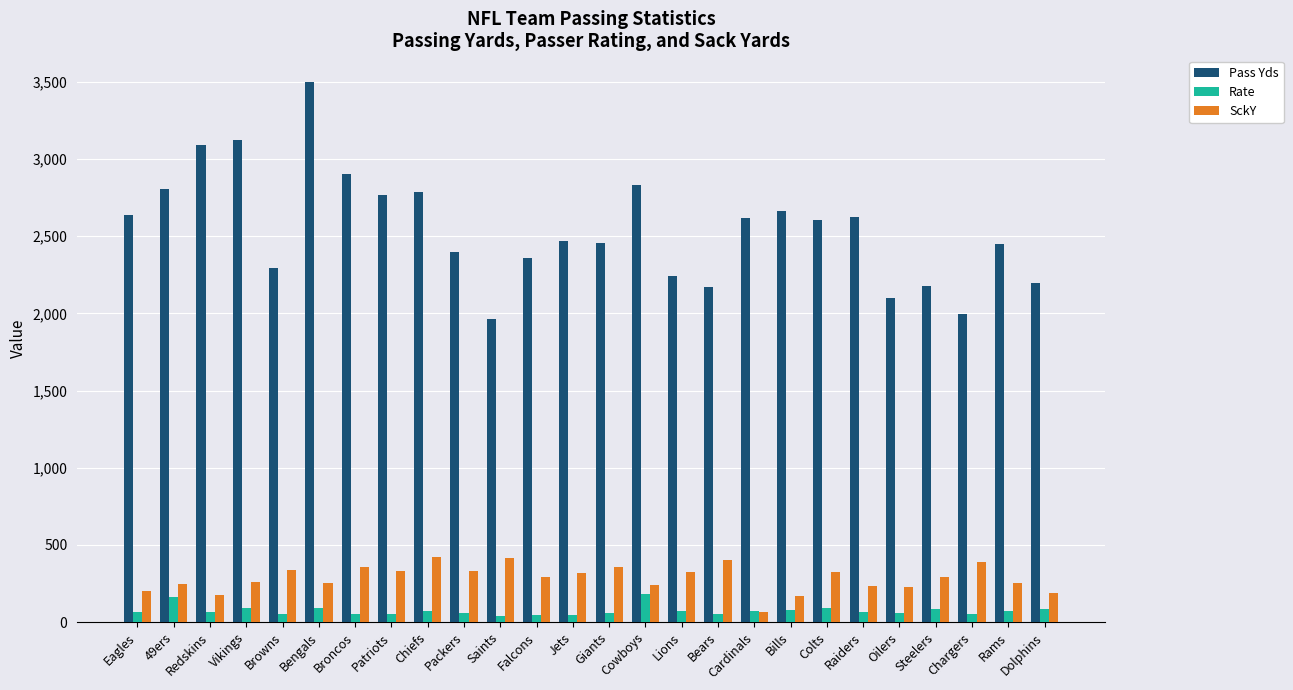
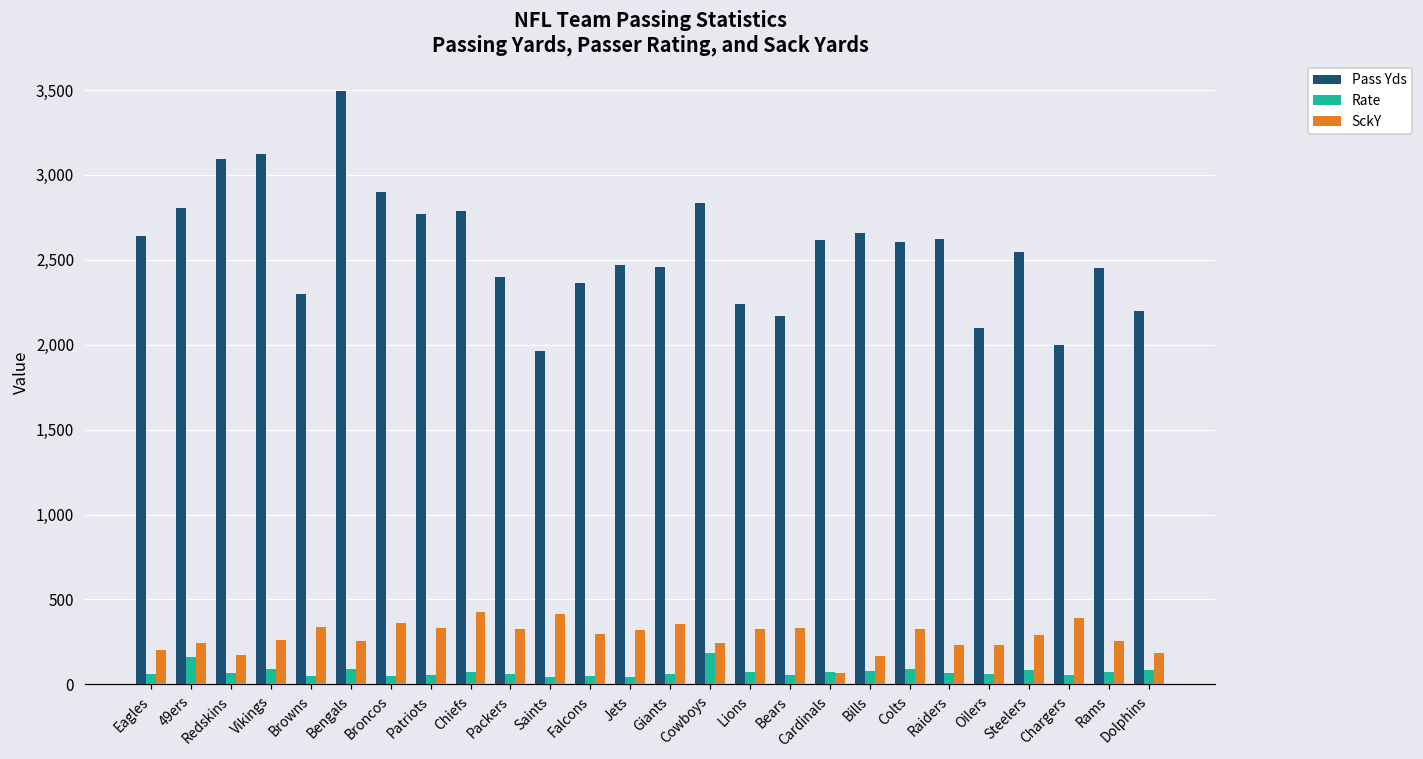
  {
    "Pass Yds": {
      "Eagles": "2,640",
      "49ers": "2,810",
      "Redskins": "3,090",
      "Vikings": "3,120",
      "Browns": "2,300",
      "Bengals": "3,500",
      "Broncos": "2,900",
      "Patriots": "2,770",
      "Chiefs": "2,790",
      "Packers": "2,400",
      "Saints": "1,960",
      "Falcons": "2,360",
      "Jets": "2,470",
      "Giants": "2,460",
      "Cowboys": "2,840",
      "Lions": "2,240",
      "Bears": "2,170",
      "Cardinals": "2,620",
      "Bills": "2,660",
      "Colts": "2,610",
      "Raiders": "2,630",
      "Oilers": "2,100",
-     "Steelers": "2,180",
+     "Steelers": "2,540",
      "Chargers": "2,000",
      "Rams": "2,450",
      "Dolphins": "2,200"
    },
    "Rate": {
      "Eagles": "60",
      "49ers": "160",
      "Redskins": "70",
      "Vikings": "90",
      "Browns": "50",
      "Bengals": "90",
      "Broncos": "50",
      "Patriots": "60",
      "Chiefs": "70",
      "Packers": "60",
      "Saints": "40",
      "Falcons": "50",
      "Jets": "40",
      "Giants": "60",
      "Cowboys": "180",
      "Lions": "70",
      "Bears": "50",
      "Cardinals": "70",
      "Bills": "80",
      "Colts": "90",
      "Raiders": "60",
      "Oilers": "60",
      "Steelers": "90",
      "Chargers": "50",
      "Rams": "70",
      "Dolphins": "80"
    },
    "SckY": {
      "Eagles": "200",
      "49ers": "250",
      "Redskins": "180",
      "Vikings": "260",
      "Browns": "340",
      "Bengals": "260",
      "Broncos": "360",
      "Patriots": "330",
      "Chiefs": "430",
      "Packers": "330",
      "Saints": "420",
      "Falcons": "290",
      "Jets": "320",
      "Giants": "360",
      "Cowboys": "240",
      "Lions": "320",
-     "Bears": "400",
+     "Bears": "330",
      "Cardinals": "70",
      "Bills": "170",
      "Colts": "330",
      "Raiders": "230",
      "Oilers": "230",
      "Steelers": "290",
      "Chargers": "390",
      "Rams": "260",
      "Dolphins": "190"
    }
  }
